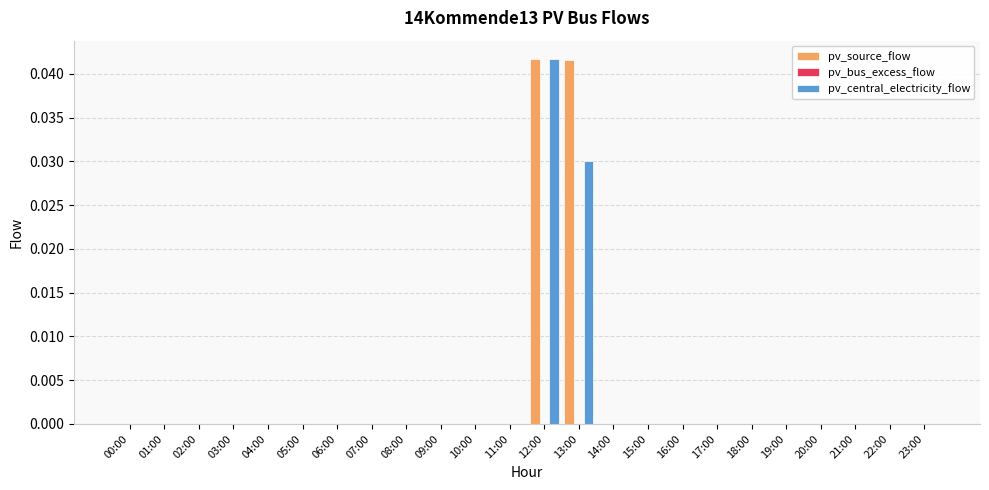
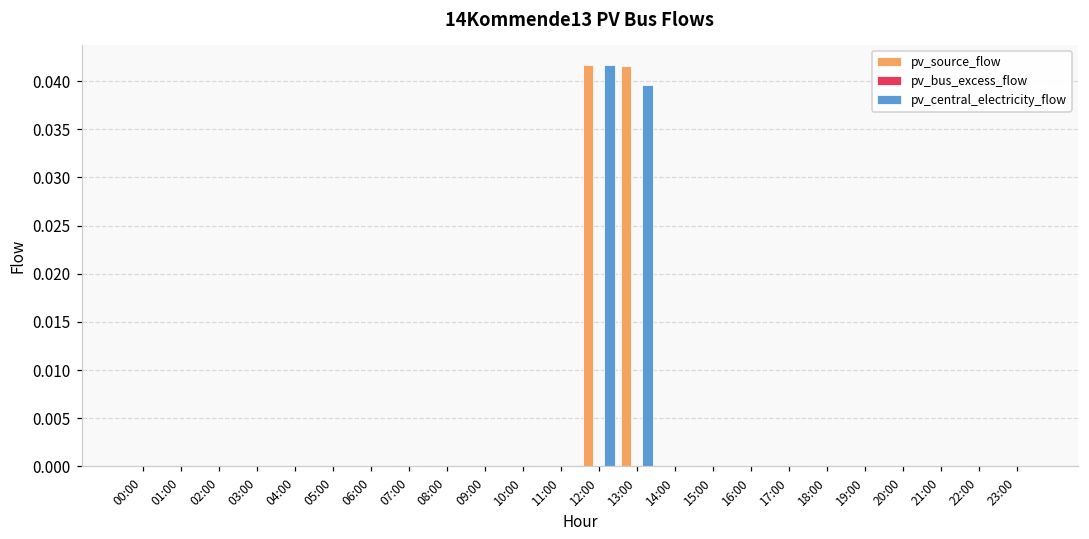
  {
    "pv_source_flow": {
      "00:00": 0.000,
      "01:00": 0.000,
      "02:00": 0.000,
      "03:00": 0.000,
      "04:00": 0.000,
      "05:00": 0.000,
      "06:00": 0.000,
      "07:00": 0.000,
      "08:00": 0.000,
      "09:00": 0.000,
      "10:00": 0.000,
      "11:00": 0.000,
      "12:00": 0.042,
      "13:00": 0.042,
      "14:00": 0.000,
      "15:00": 0.000,
      "16:00": 0.000,
      "17:00": 0.000,
      "18:00": 0.000,
      "19:00": 0.000,
      "20:00": 0.000,
      "21:00": 0.000,
      "22:00": 0.000,
      "23:00": 0.000
    },
    "pv_bus_excess_flow": {
      "00:00": 0.000,
      "01:00": 0.000,
      "02:00": 0.000,
      "03:00": 0.000,
      "04:00": 0.000,
      "05:00": 0.000,
      "06:00": 0.000,
      "07:00": 0.000,
      "08:00": 0.000,
      "09:00": 0.000,
      "10:00": 0.000,
      "11:00": 0.000,
      "12:00": 0.000,
      "13:00": 0.000,
      "14:00": 0.000,
      "15:00": 0.000,
      "16:00": 0.000,
      "17:00": 0.000,
      "18:00": 0.000,
      "19:00": 0.000,
      "20:00": 0.000,
      "21:00": 0.000,
      "22:00": 0.000,
      "23:00": 0.000
    },
    "pv_central_electricity_flow": {
      "00:00": 0.000,
      "01:00": 0.000,
      "02:00": 0.000,
      "03:00": 0.000,
      "04:00": 0.000,
      "05:00": 0.000,
      "06:00": 0.000,
      "07:00": 0.000,
      "08:00": 0.000,
      "09:00": 0.000,
      "10:00": 0.000,
      "11:00": 0.000,
      "12:00": 0.042,
-     "13:00": 0.030,
+     "13:00": 0.040,
      "14:00": 0.000,
      "15:00": 0.000,
      "16:00": 0.000,
      "17:00": 0.000,
      "18:00": 0.000,
      "19:00": 0.000,
      "20:00": 0.000,
      "21:00": 0.000,
      "22:00": 0.000,
      "23:00": 0.000
    }
  }
